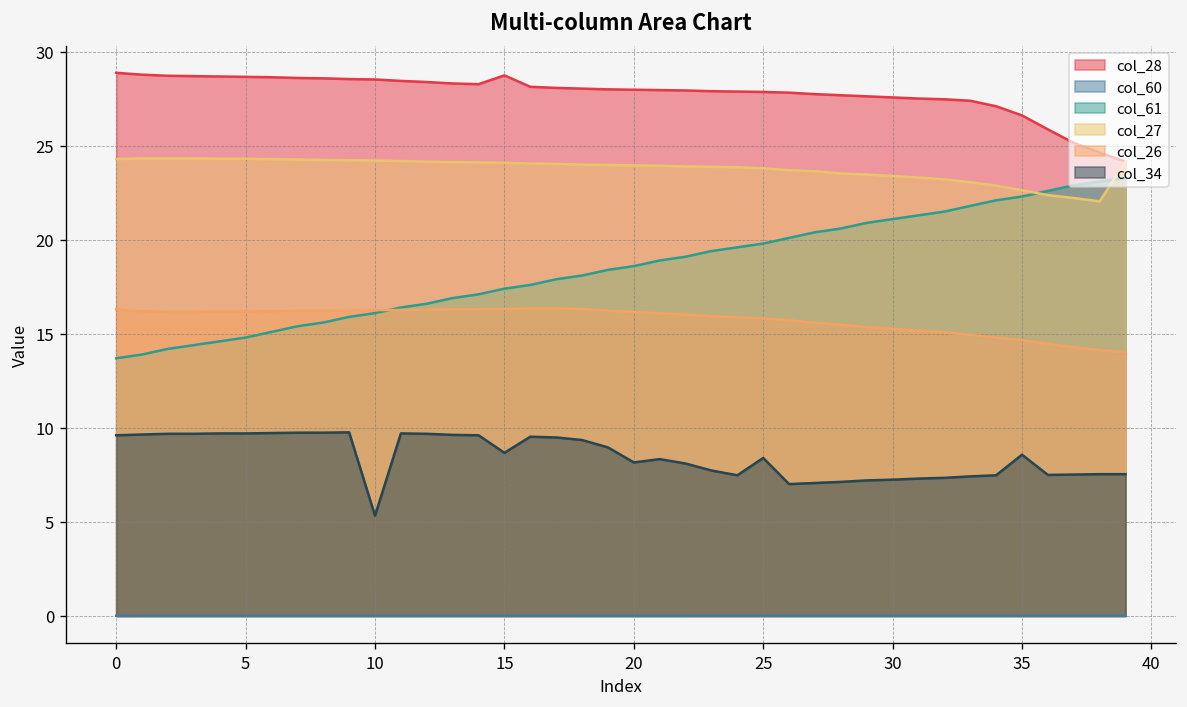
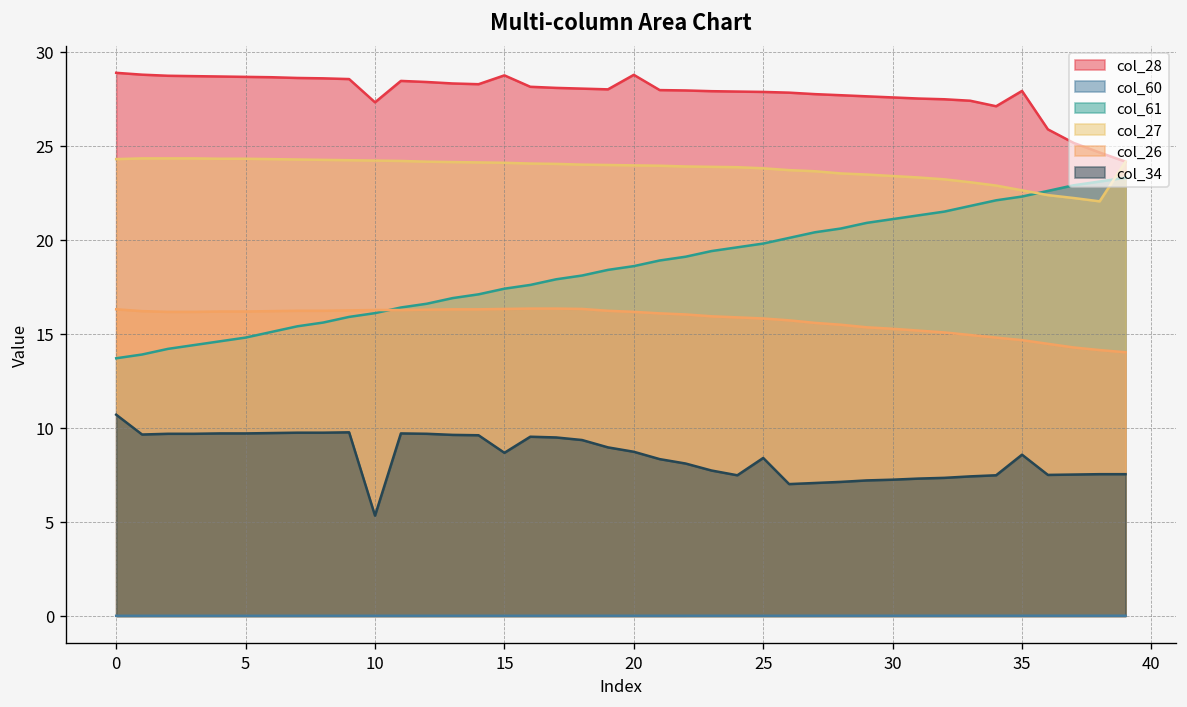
  {
    "col_28": {
      "0": 28.9,
      "5": 28.7,
-     "10": 28.5,
+     "10": 27.3,
      "15": 28.7,
-     "20": 28.0,
+     "20": 28.8,
      "25": 27.9,
      "30": 27.6,
-     "35": 26.6
+     "35": 27.9
    },
    "col_34": {
-     "0": 9.6,
+     "0": 10.7,
      "5": 9.7,
      "10": 5.3,
      "15": 8.7,
-     "20": 8.2,
+     "20": 8.7,
      "25": 8.4,
      "30": 7.2,
      "35": 8.6
    }
  }
